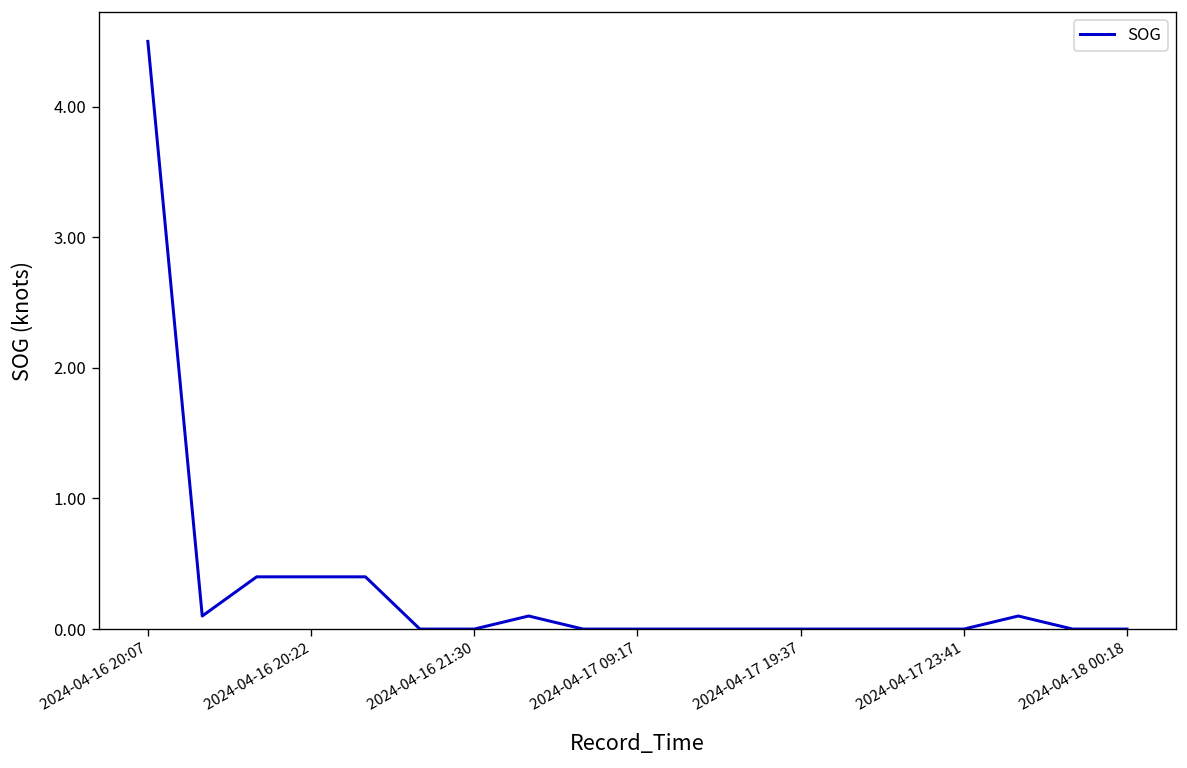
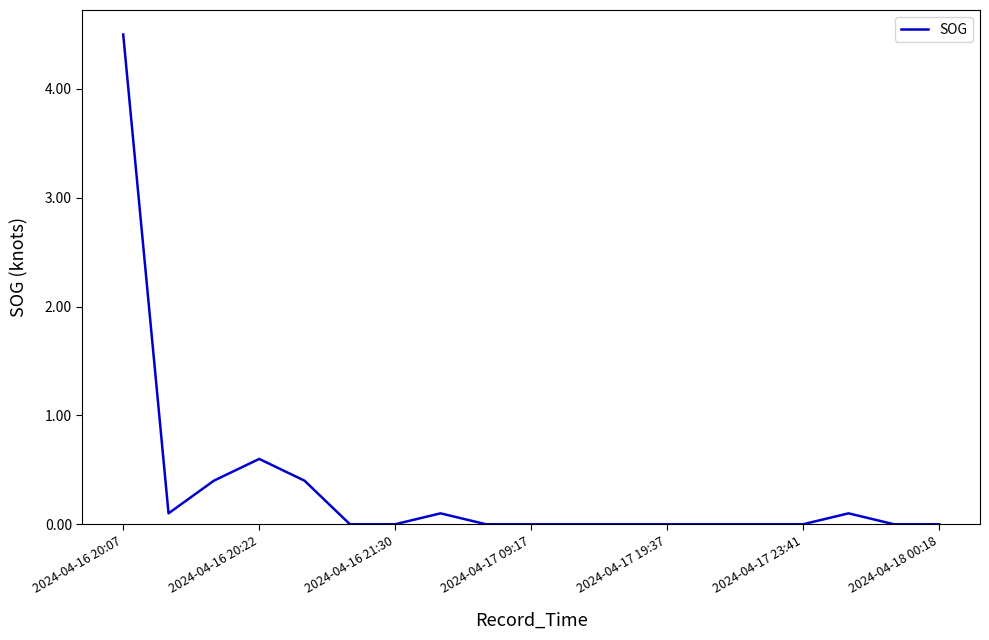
  {
    "2024-04-16 20:07": 4.5,
-   "2024-04-16 20:22": 0.4,
+   "2024-04-16 20:22": 0.6,
    "2024-04-16 21:30": 0.0,
    "2024-04-17 09:17": 0.0,
    "2024-04-17 19:37": 0.0,
    "2024-04-17 23:41": 0.0,
    "2024-04-18 00:18": 0.0
  }
